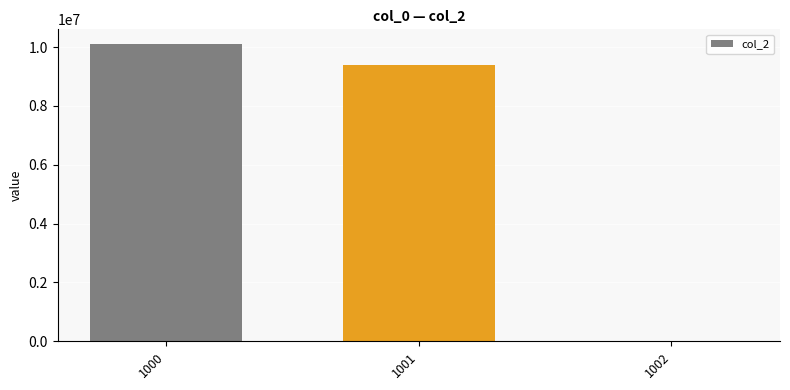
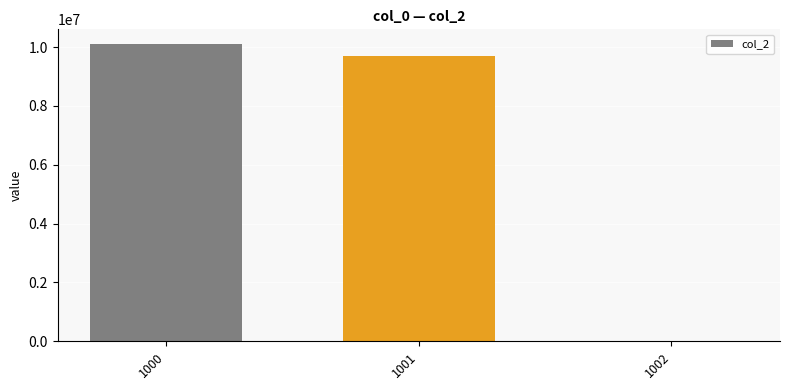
  {
    "1000": 10100000,
-   "1001": 9400000
+   "1001": 9700000
  }
